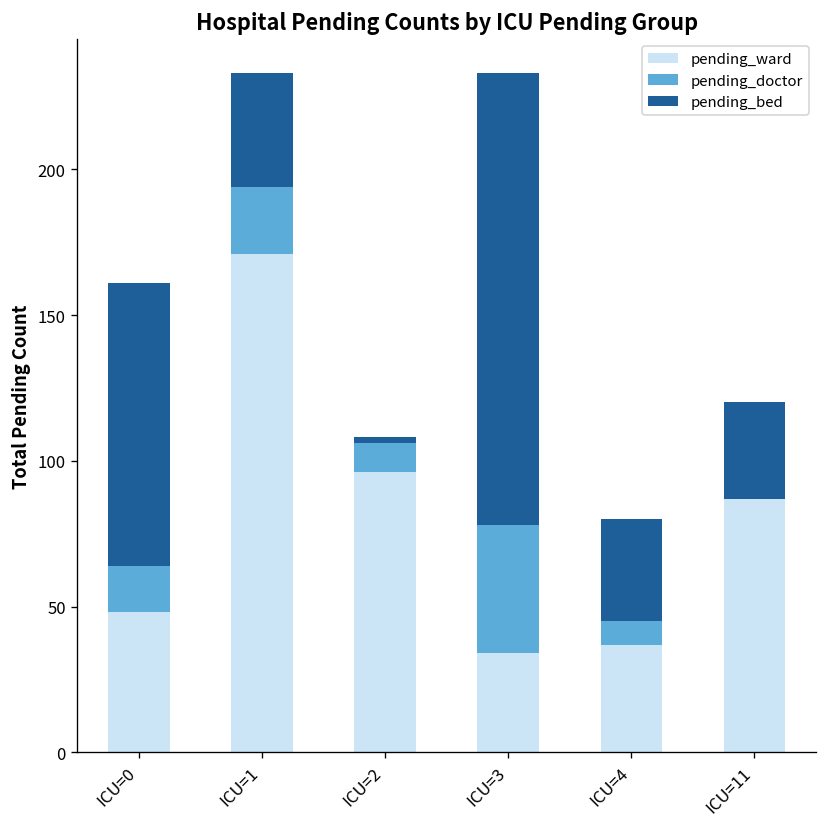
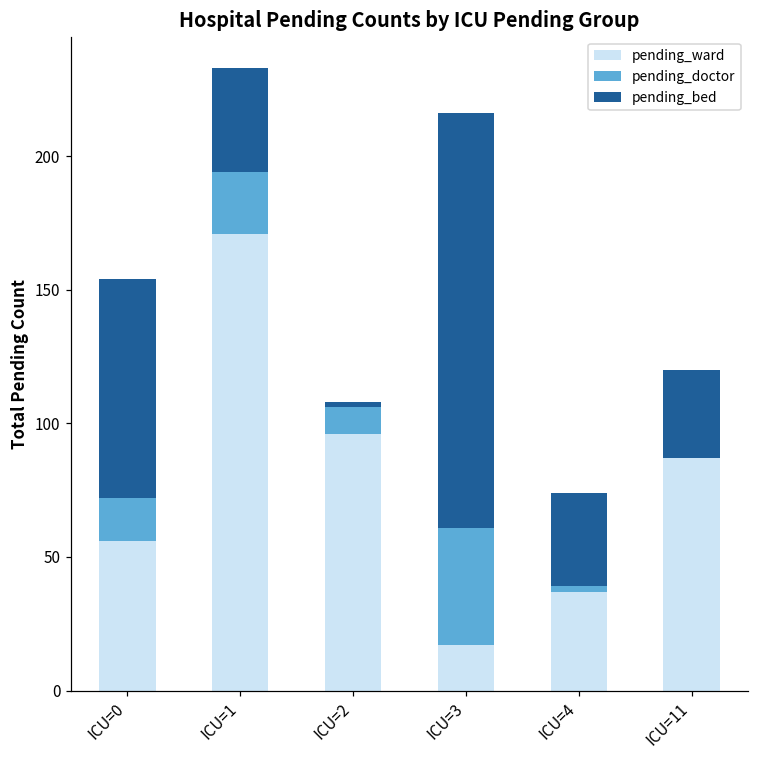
  {
    "pending_ward": {
-     "ICU=0": 48,
+     "ICU=0": 56,
      "ICU=1": 171,
      "ICU=2": 96,
-     "ICU=3": 34,
+     "ICU=3": 17,
      "ICU=4": 37,
      "ICU=11": 87
    },
    "pending_doctor": {
      "ICU=0": 16,
      "ICU=1": 23,
      "ICU=2": 10,
      "ICU=3": 44,
-     "ICU=4": 8,
+     "ICU=4": 2,
      "ICU=11": 0
    },
    "pending_bed": {
-     "ICU=0": 97,
+     "ICU=0": 82,
      "ICU=1": 39,
      "ICU=2": 2,
      "ICU=3": 155,
      "ICU=4": 35,
      "ICU=11": 33
    }
  }
